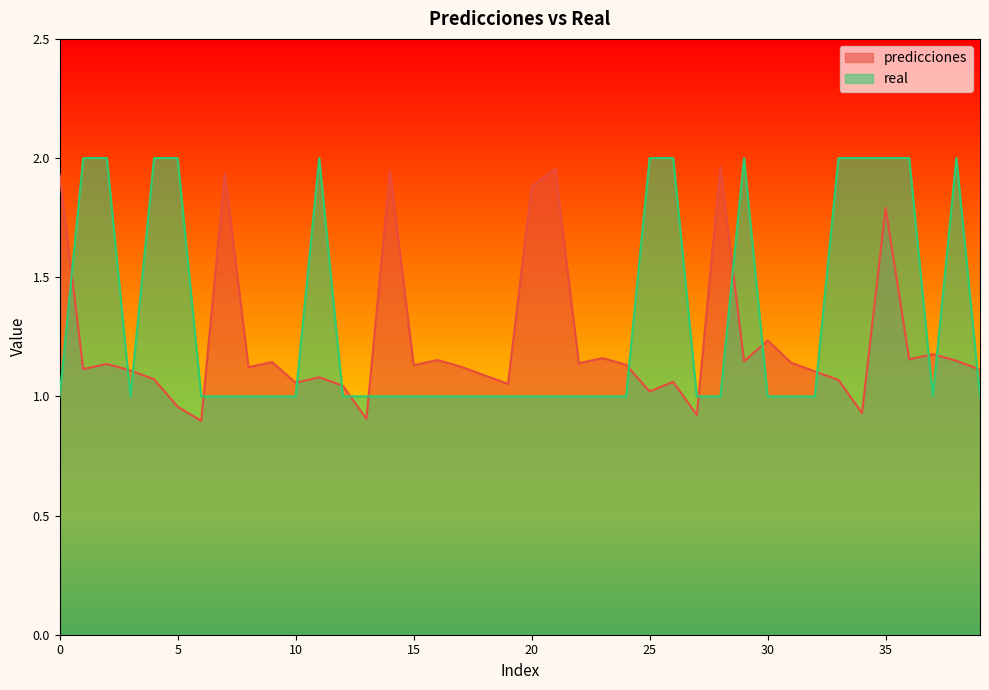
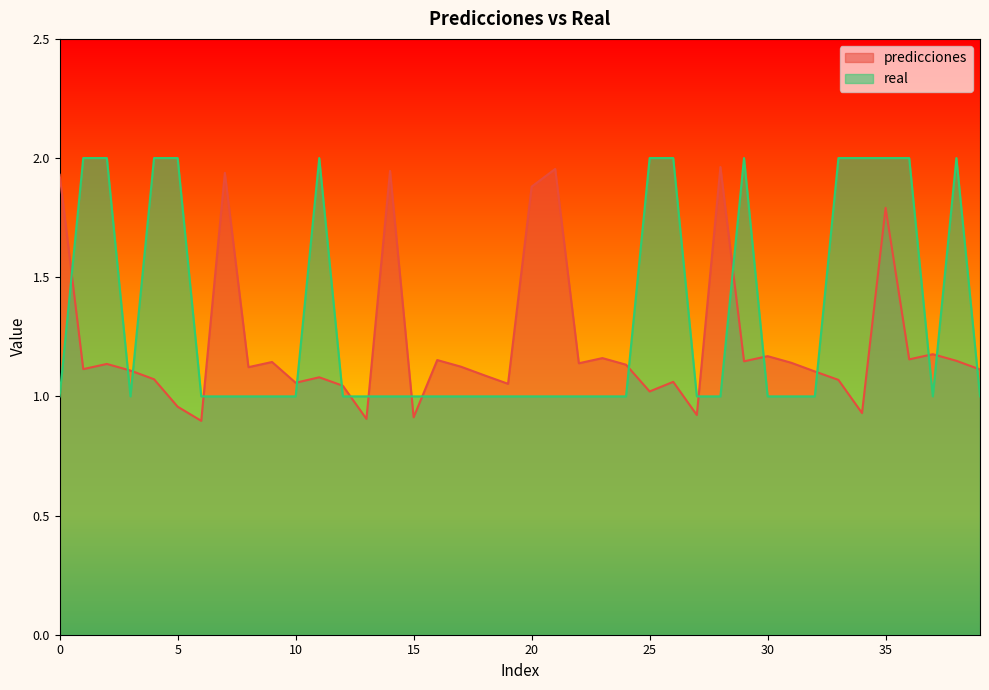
  {
    "predicciones": {
      "0": 1.93,
      "5": 0.96,
      "10": 1.06,
-     "15": 1.13,
+     "15": 0.91,
      "20": 1.88,
      "25": 1.02,
-     "30": 1.23,
+     "30": 1.17,
      "35": 1.79
    },
    "real": {
      "0": 1.00,
      "5": 2.00,
      "10": 1.00,
      "15": 1.00,
      "20": 1.00,
      "25": 2.00,
      "30": 1.00,
      "35": 2.00
    }
  }
